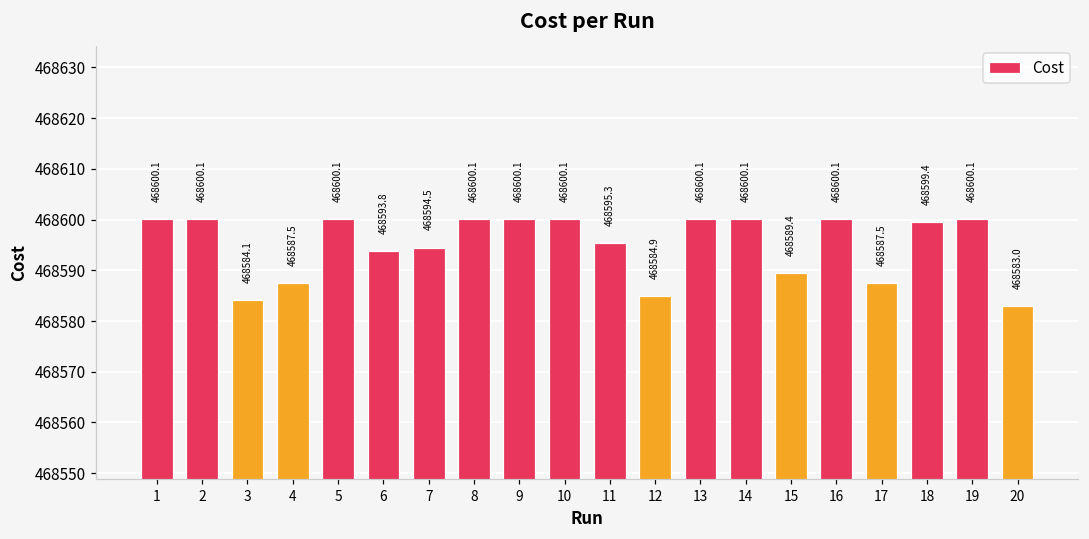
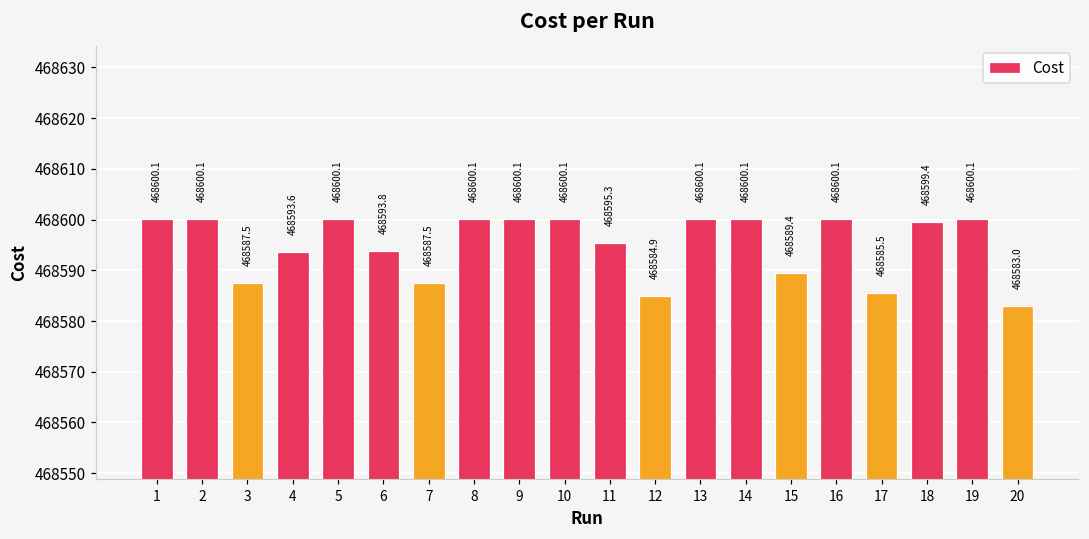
  {
    "1": 468600.1,
    "2": 468600.1,
-   "3": 468584.1,
-   "4": 468587.5,
+   "3": 468587.5,
+   "4": 468593.6,
    "5": 468600.1,
    "6": 468593.8,
-   "7": 468594.5,
+   "7": 468587.5,
    "8": 468600.1,
    "9": 468600.1,
    "10": 468600.1,
    "11": 468595.3,
    "12": 468584.9,
    "13": 468600.1,
    "14": 468600.1,
    "15": 468589.4,
    "16": 468600.1,
-   "17": 468587.5,
+   "17": 468585.5,
    "18": 468599.4,
    "19": 468600.1,
    "20": 468583.0
  }
